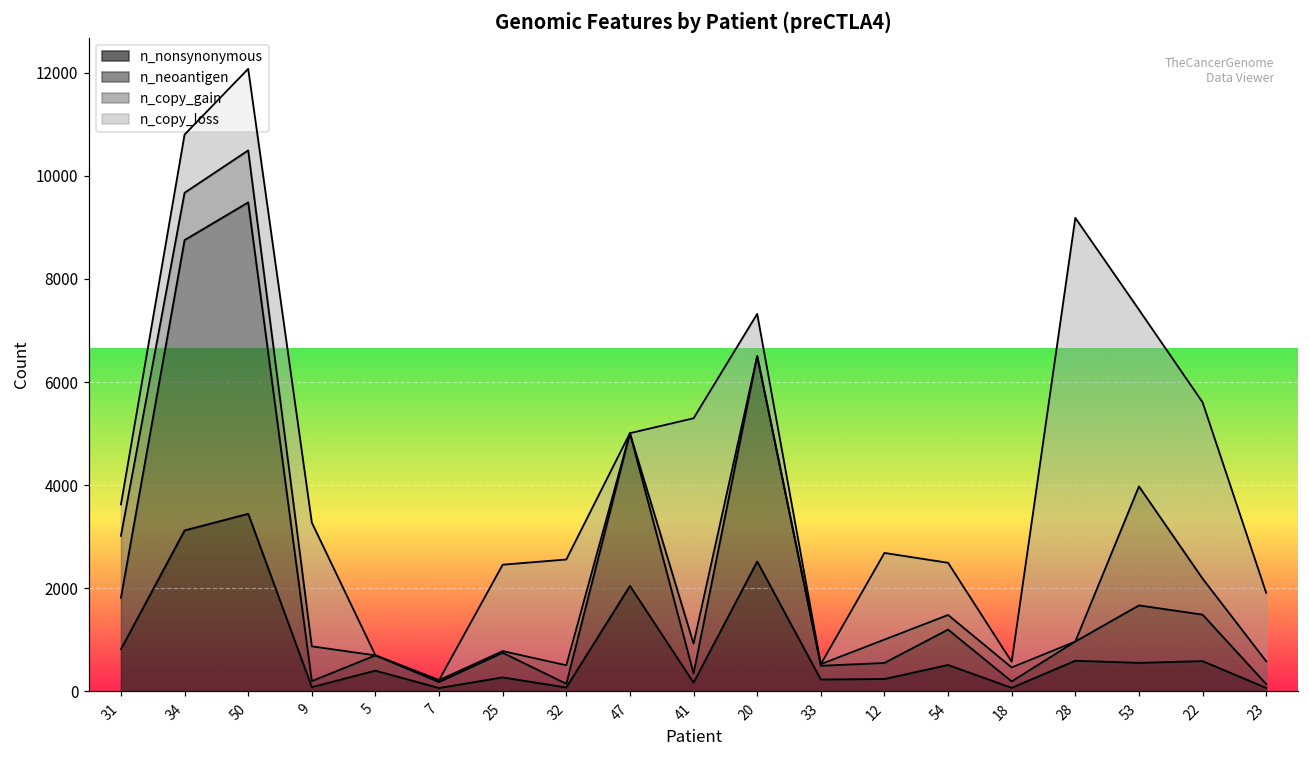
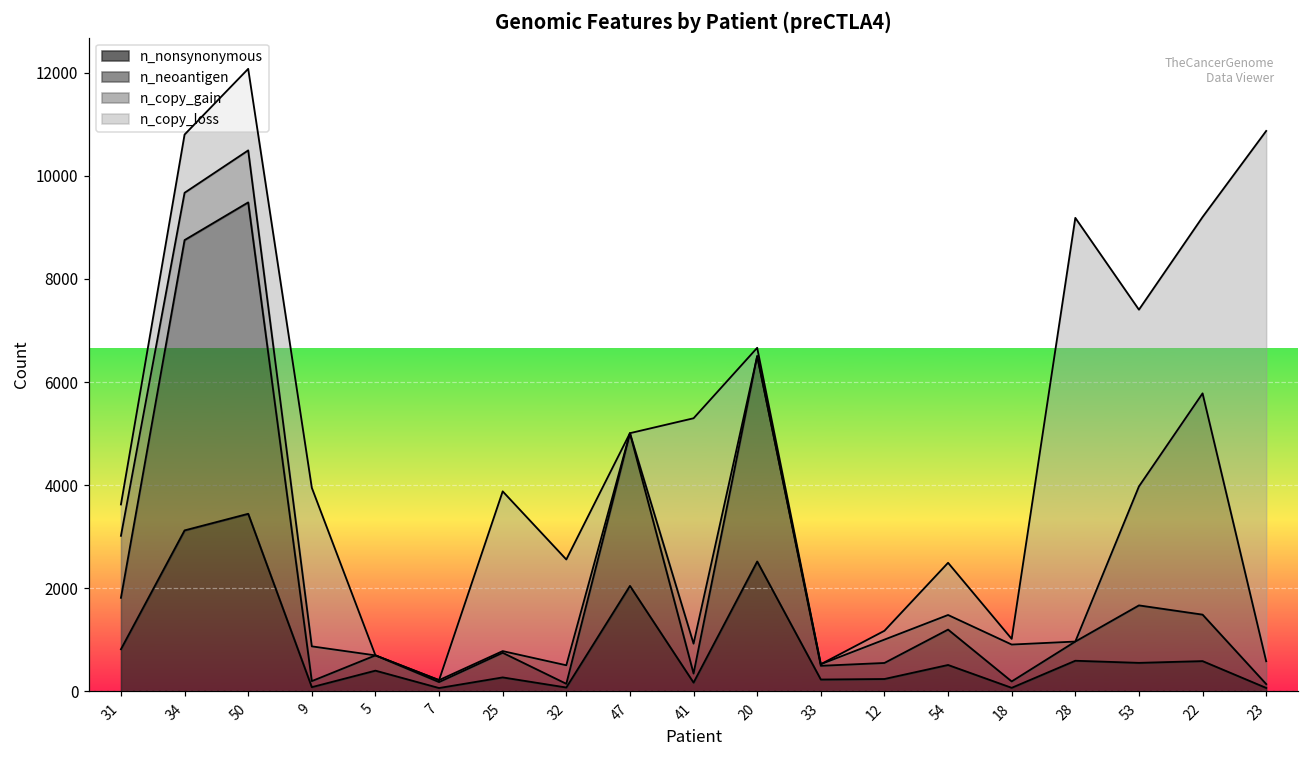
  {
    "n_copy_gain": {
      "31": 1200,
      "34": 900,
      "50": 1000,
      "9": 700,
      "32": 400,
      "41": 600,
      "12": 500,
      "54": 300,
-     "18": 300,
+     "18": 700,
      "53": 2300,
-     "22": 700,
+     "22": 4300,
      "23": 400
    },
    "n_copy_loss": {
      "31": 600,
      "34": 1100,
-     "9": 2400,
-     "25": 1700,
+     "9": 3100,
+     "25": 3100,
      "32": 2100,
      "41": 4400,
-     "20": 800,
-     "12": 1700,
+     "20": 200,
+     "12": 200,
      "54": 1000,
      "18": 100,
      "28": 8200,
      "53": 3400,
      "22": 3400,
-     "23": 1300
+     "23": 10300
    }
  }
